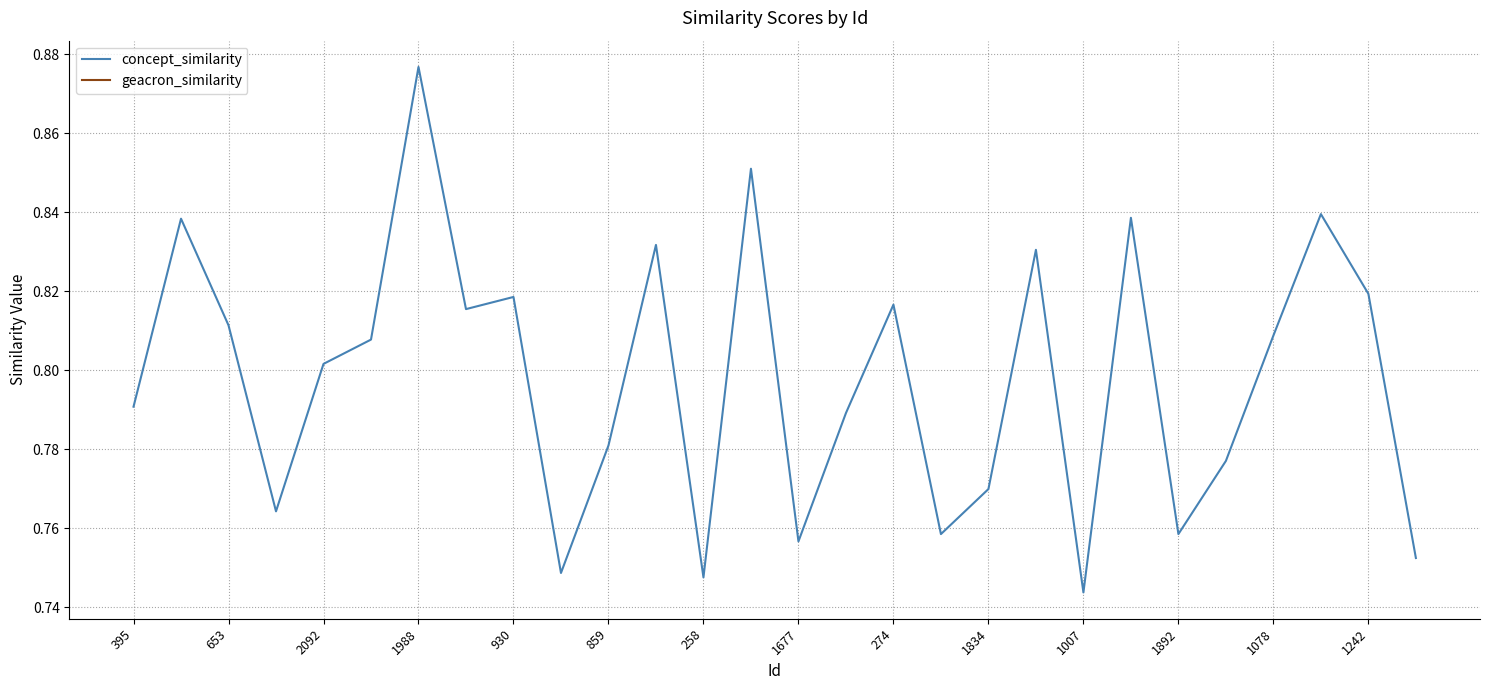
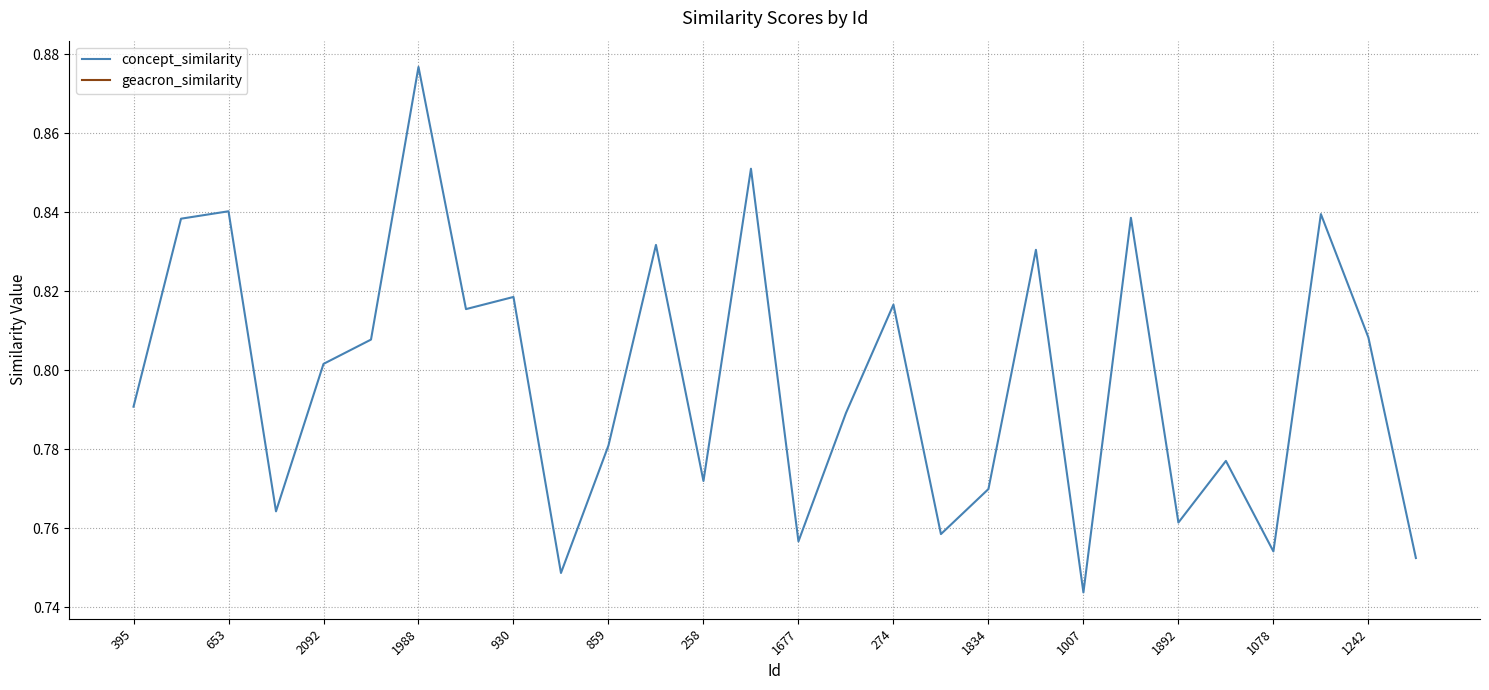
  {
    "395": 0.791,
-   "653": 0.811,
+   "653": 0.840,
    "2092": 0.802,
    "1988": 0.877,
    "930": 0.819,
    "859": 0.781,
-   "258": 0.748,
+   "258": 0.772,
    "1677": 0.757,
    "274": 0.817,
    "1834": 0.770,
    "1007": 0.744,
-   "1892": 0.759,
-   "1078": 0.809,
-   "1242": 0.819
+   "1892": 0.761,
+   "1078": 0.754,
+   "1242": 0.808
  }
